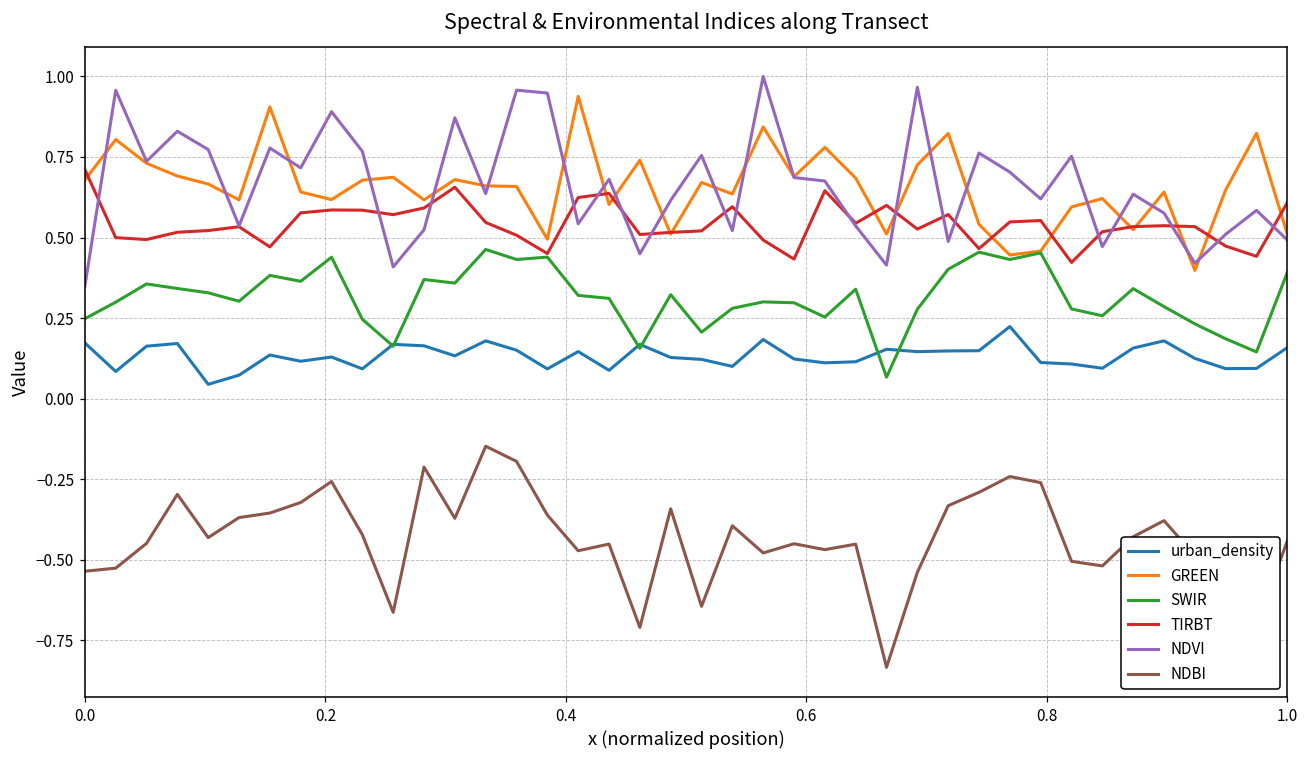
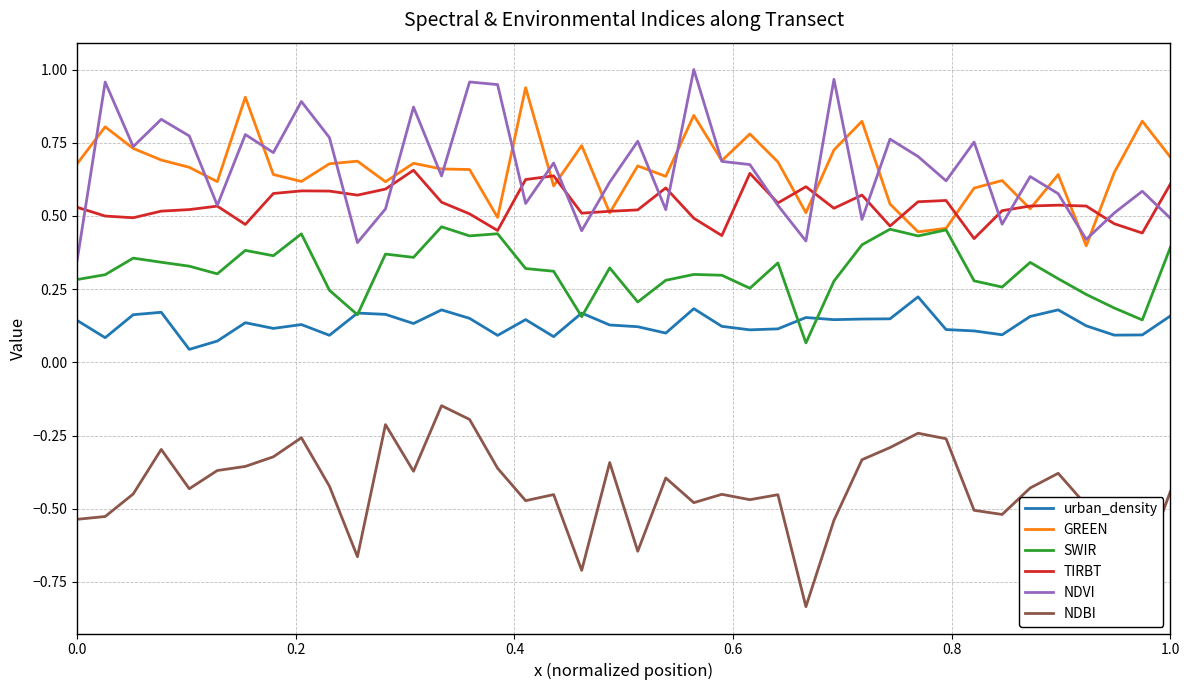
  {
    "urban_density": {
-     "0.0": 0.17,
+     "0.0": 0.14,
      "1.0": 0.16
    },
    "GREEN": {
      "0.0": 0.68,
-     "1.0": 0.51
+     "1.0": 0.70
    },
    "SWIR": {
-     "0.0": 0.25,
+     "0.0": 0.28,
      "1.0": 0.39
    },
    "TIRBT": {
-     "0.0": 0.71,
+     "0.0": 0.53,
      "1.0": 0.61
    },
    "NDVI": {
      "0.0": 0.35,
      "1.0": 0.49
    },
    "NDBI": {
      "0.0": -0.54,
      "1.0": -0.44
    }
  }
